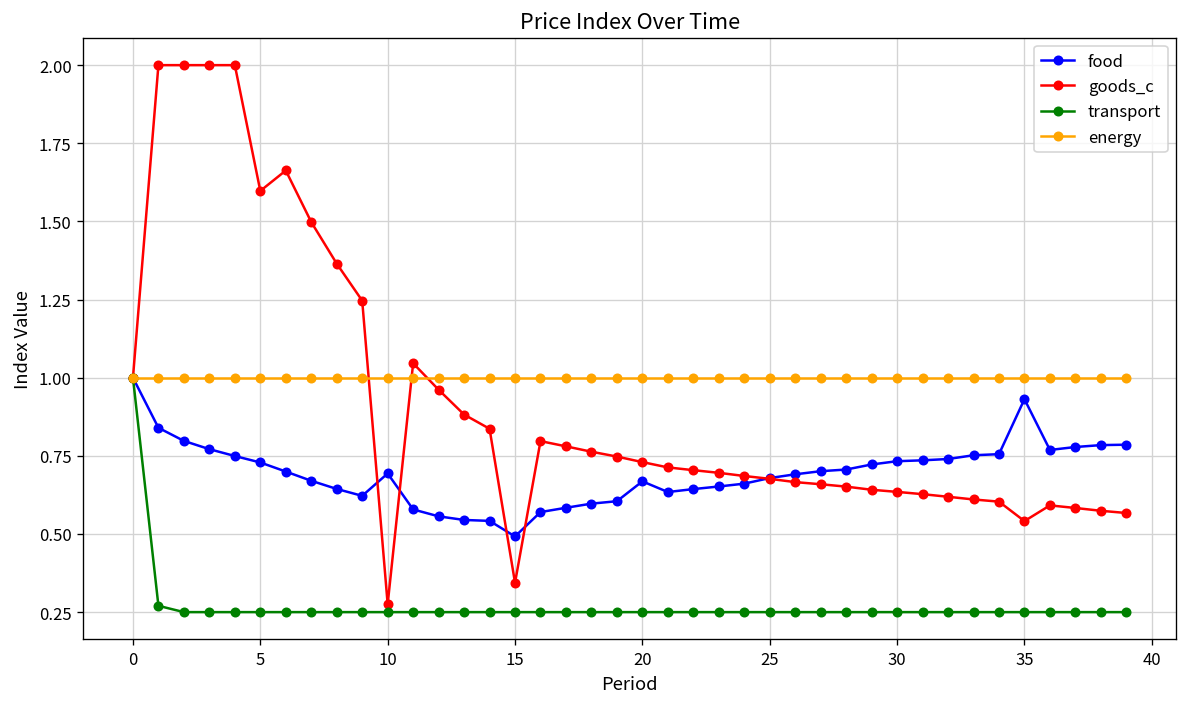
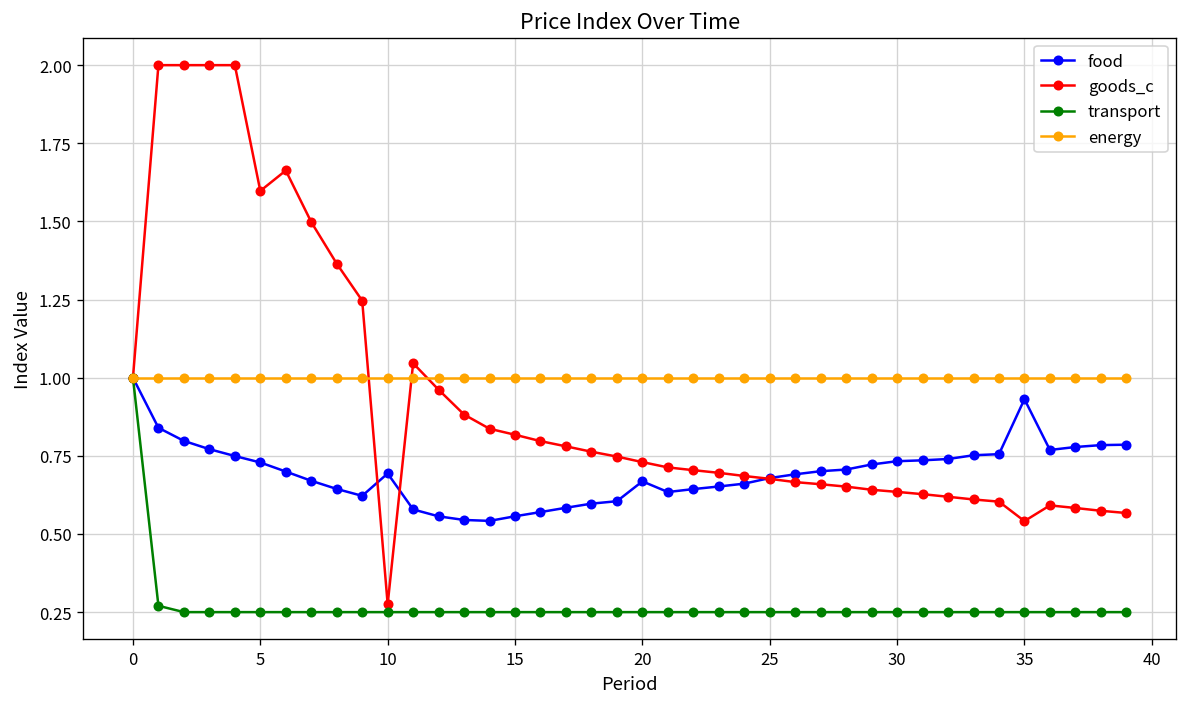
  {
    "food": {
      "5": 0.73,
      "10": 0.69,
-     "15": 0.49,
+     "15": 0.56,
      "20": 0.67,
      "30": 0.73,
      "35": 0.93
    },
    "goods_c": {
      "5": 1.60,
      "10": 0.28,
-     "15": 0.34,
+     "15": 0.82,
      "20": 0.73,
      "30": 0.63,
      "35": 0.54
    },
    "transport": {
      "5": 0.25,
      "10": 0.25,
      "15": 0.25,
      "20": 0.25,
      "25": 0.25,
      "30": 0.25,
      "35": 0.25
    },
    "energy": {
      "5": 1.00,
      "10": 1.00,
      "15": 1.00,
      "20": 1.00,
      "25": 1.00,
      "30": 1.00,
      "35": 1.00
    }
  }
